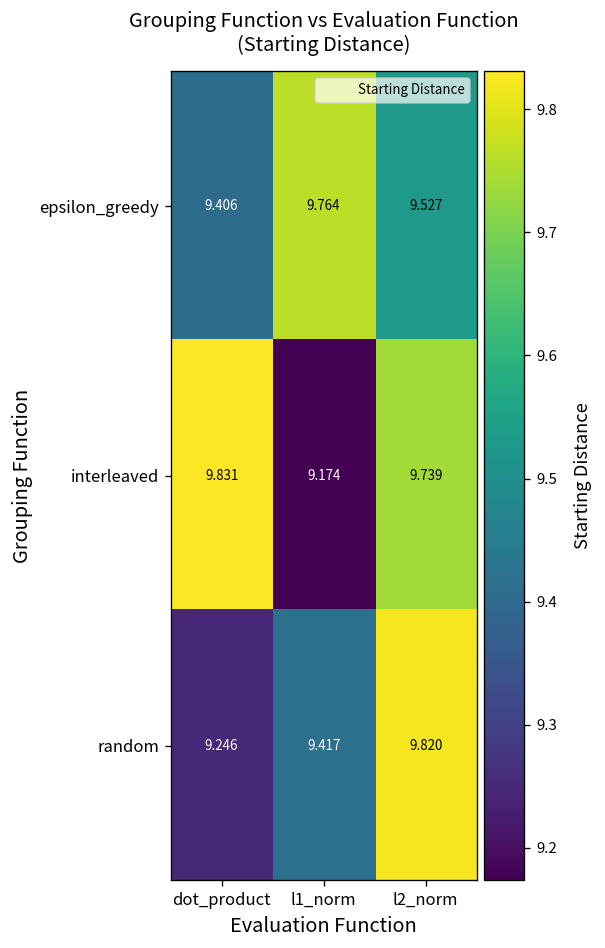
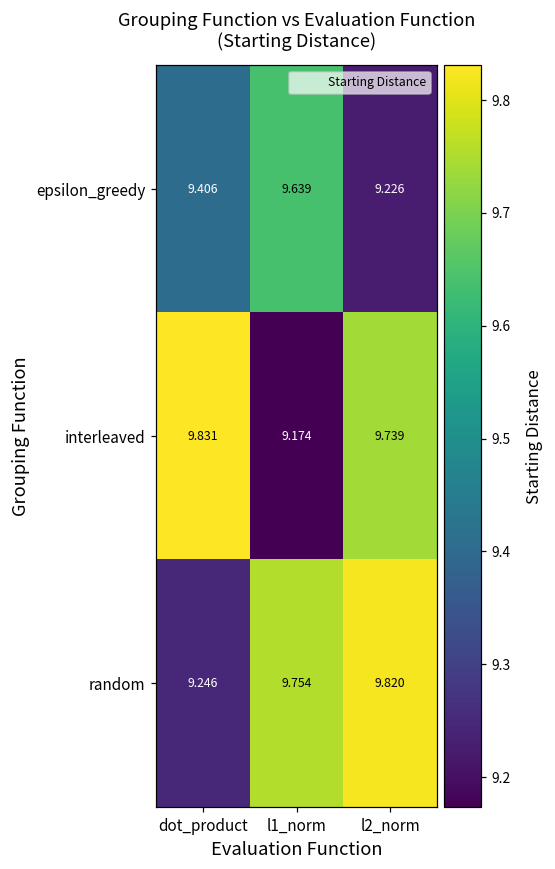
  {
    "epsilon_greedy": {
      "dot_product": 9.406,
-     "l1_norm": 9.764,
-     "l2_norm": 9.527
+     "l1_norm": 9.639,
+     "l2_norm": 9.226
    },
    "interleaved": {
      "dot_product": 9.831,
      "l1_norm": 9.174,
      "l2_norm": 9.739
    },
    "random": {
      "dot_product": 9.246,
-     "l1_norm": 9.417,
+     "l1_norm": 9.754,
      "l2_norm": 9.820
    }
  }
